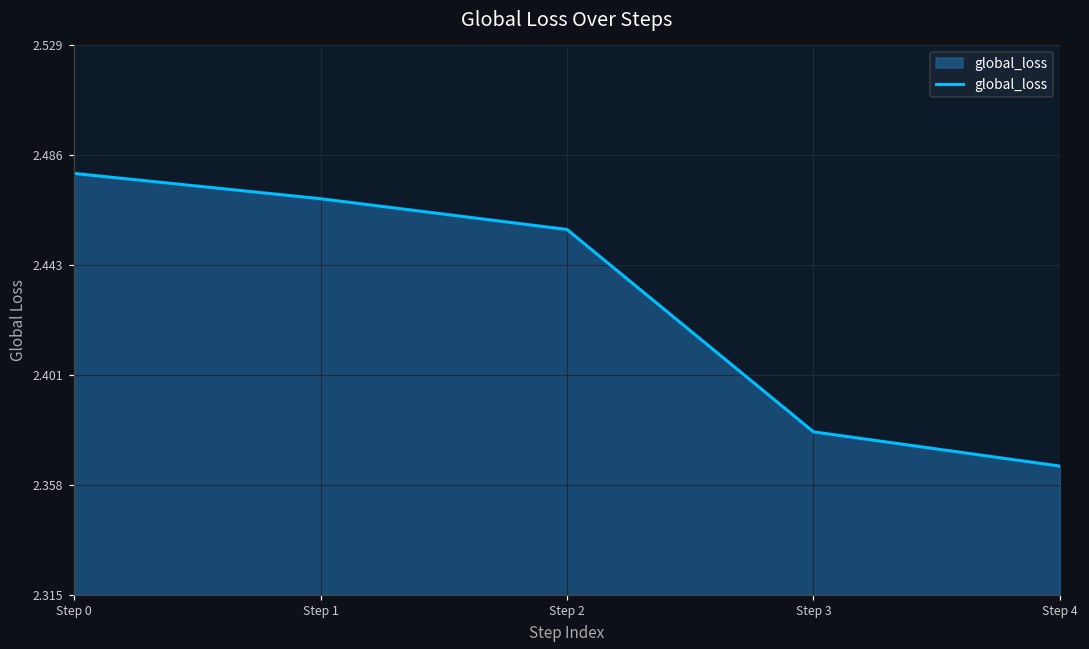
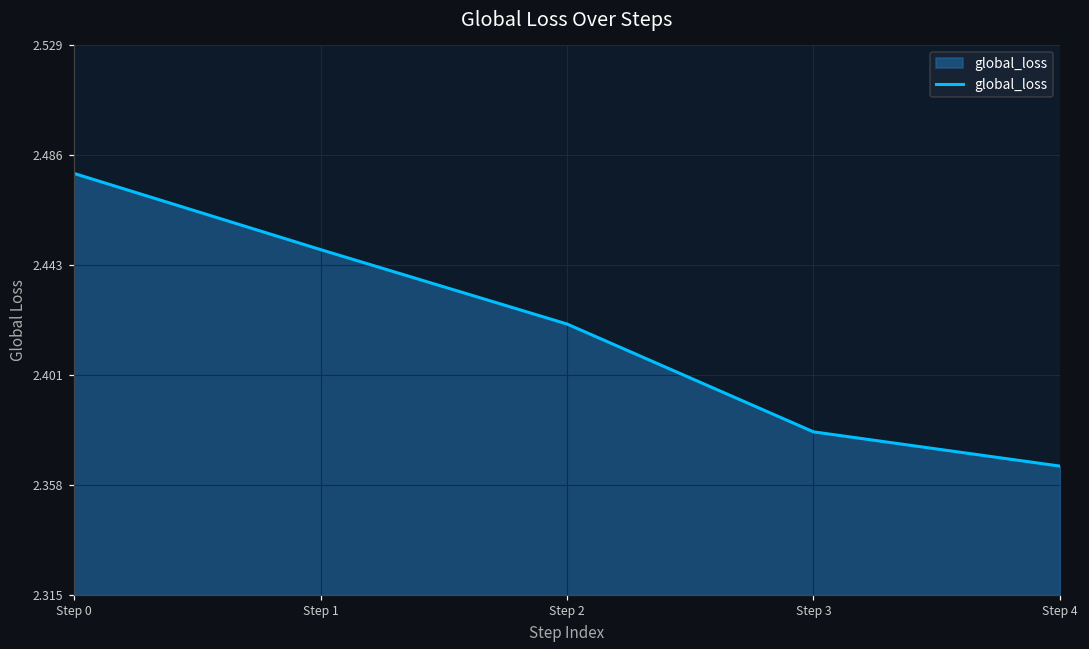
  {
    "Step 0": 2.479,
-   "Step 1": 2.469,
-   "Step 2": 2.457,
+   "Step 1": 2.449,
+   "Step 2": 2.420,
    "Step 3": 2.378,
    "Step 4": 2.365
  }
